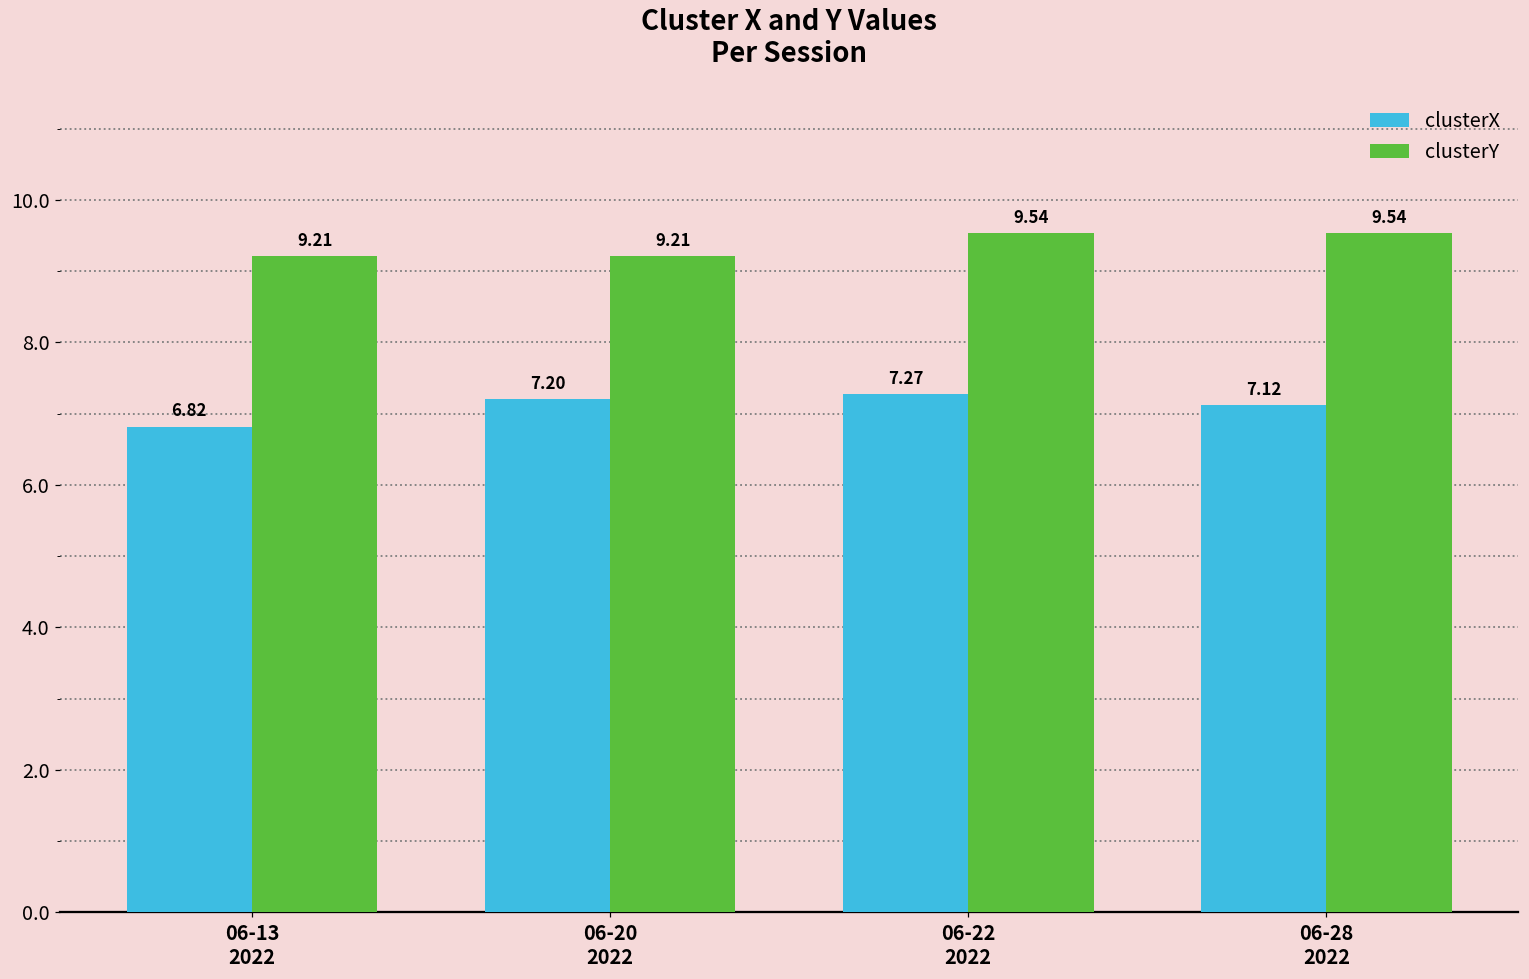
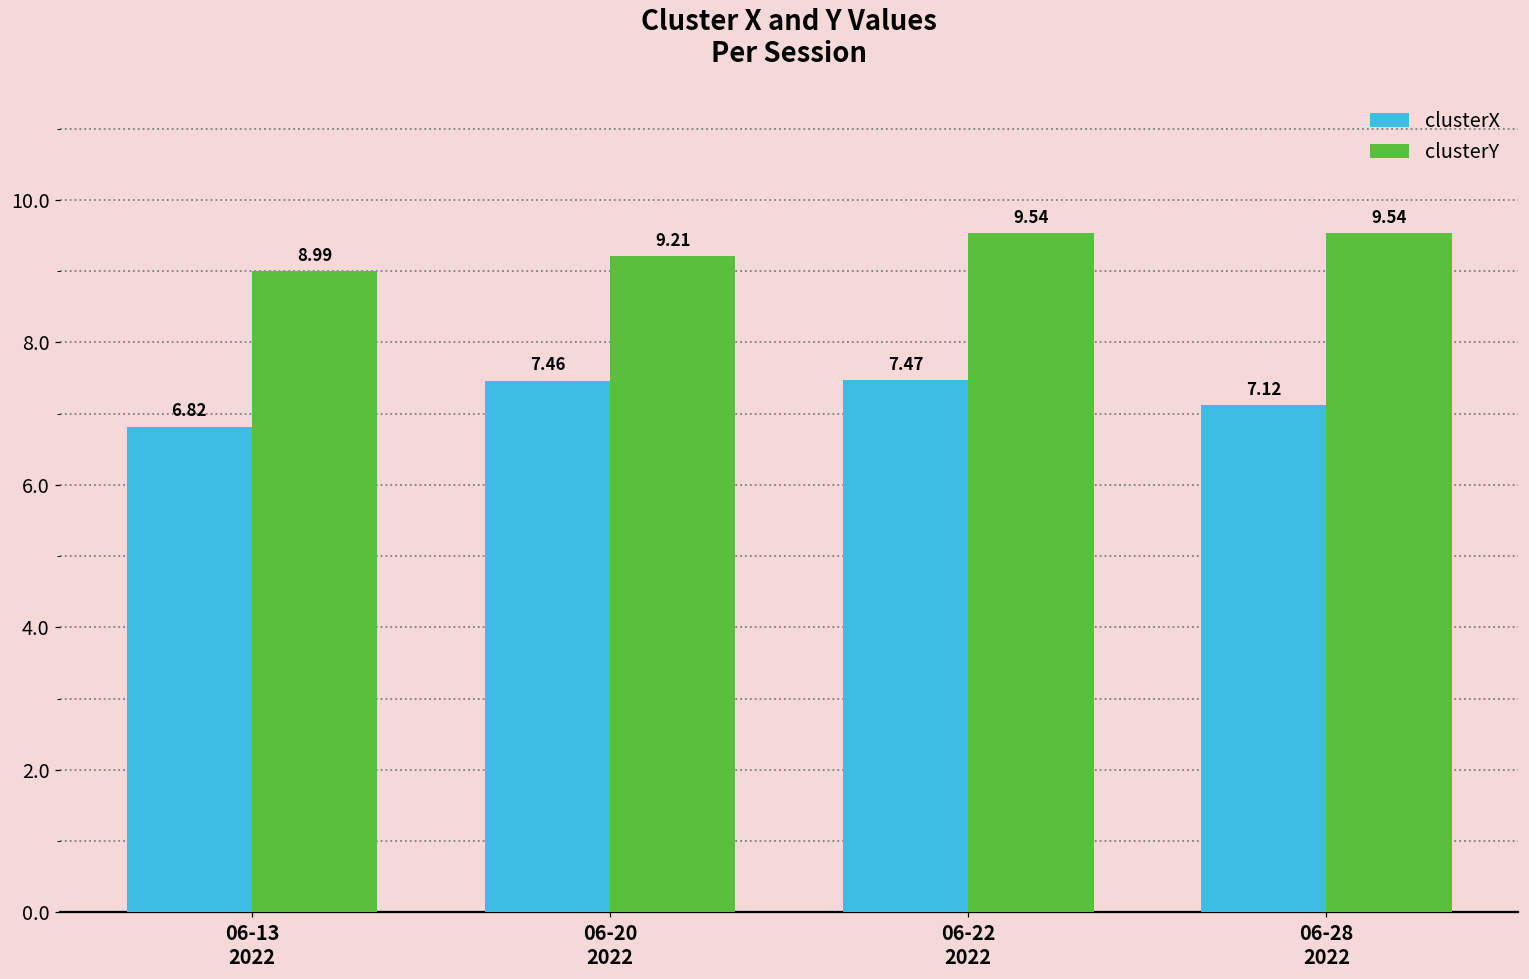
  {
    "clusterX": {
      "06-13 2022": 6.82,
-     "06-20 2022": 7.20,
-     "06-22 2022": 7.27,
+     "06-20 2022": 7.46,
+     "06-22 2022": 7.47,
      "06-28 2022": 7.12
    },
    "clusterY": {
-     "06-13 2022": 9.21,
+     "06-13 2022": 8.99,
      "06-20 2022": 9.21,
      "06-22 2022": 9.54,
      "06-28 2022": 9.54
    }
  }
